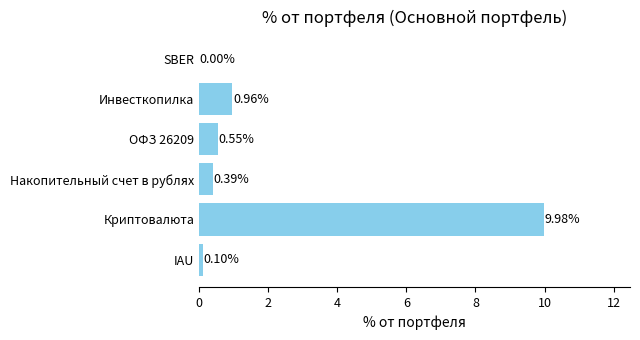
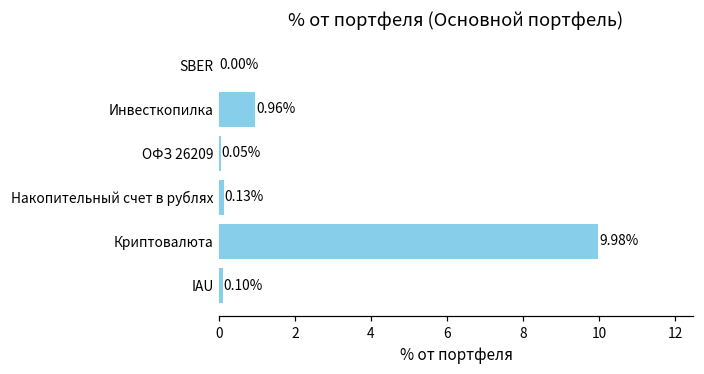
  {
    "SBER": "0.00%",
    "Инвесткопилка": "0.96%",
-   "ОФЗ 26209": "0.55%",
-   "Накопительный счет в рублях": "0.39%",
+   "ОФЗ 26209": "0.05%",
+   "Накопительный счет в рублях": "0.13%",
    "Криптовалюта": "9.98%",
    "IAU": "0.10%"
  }
